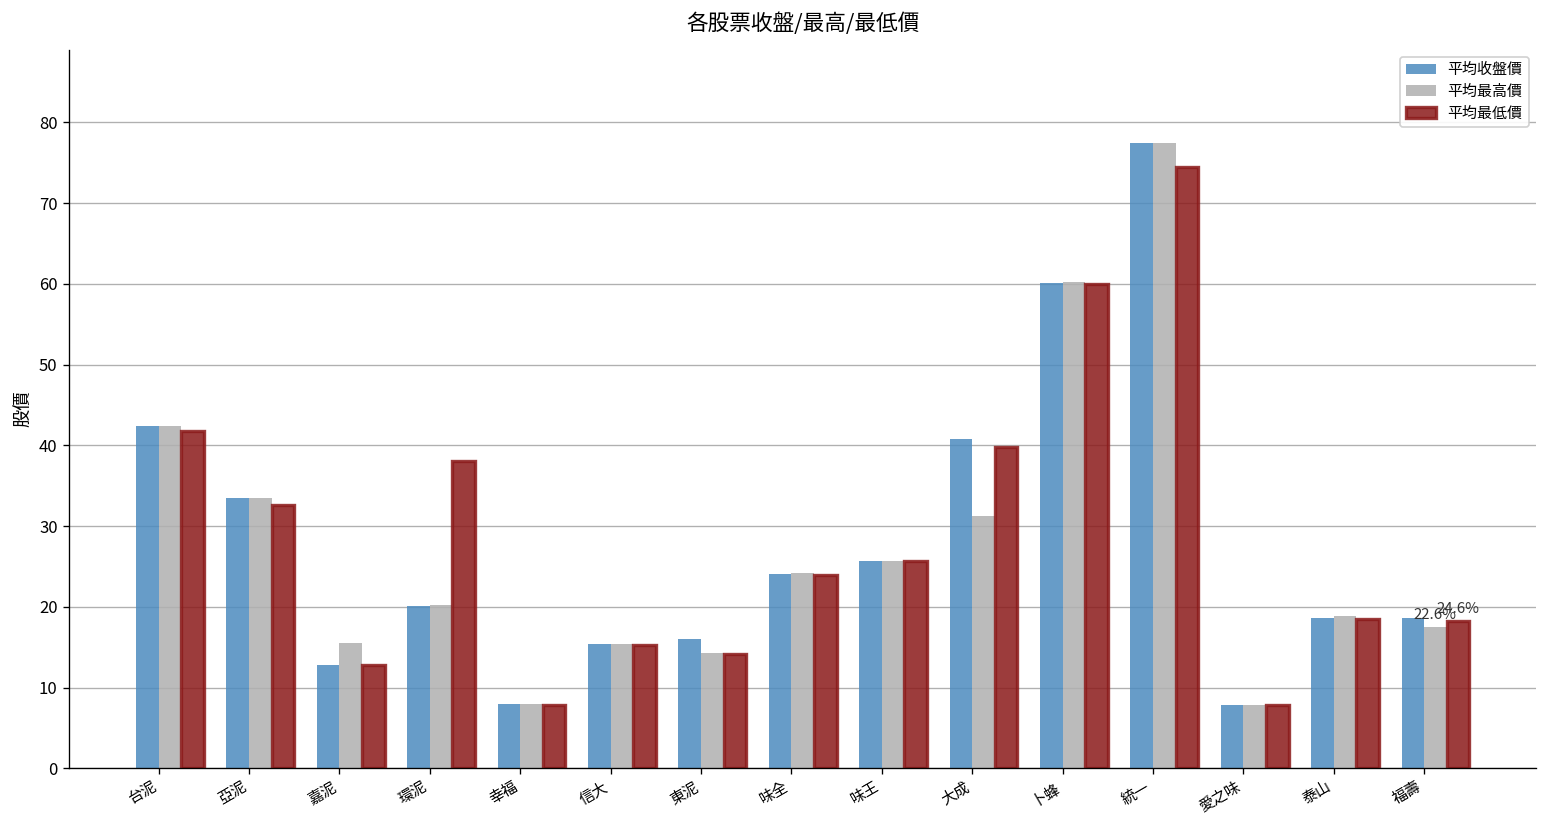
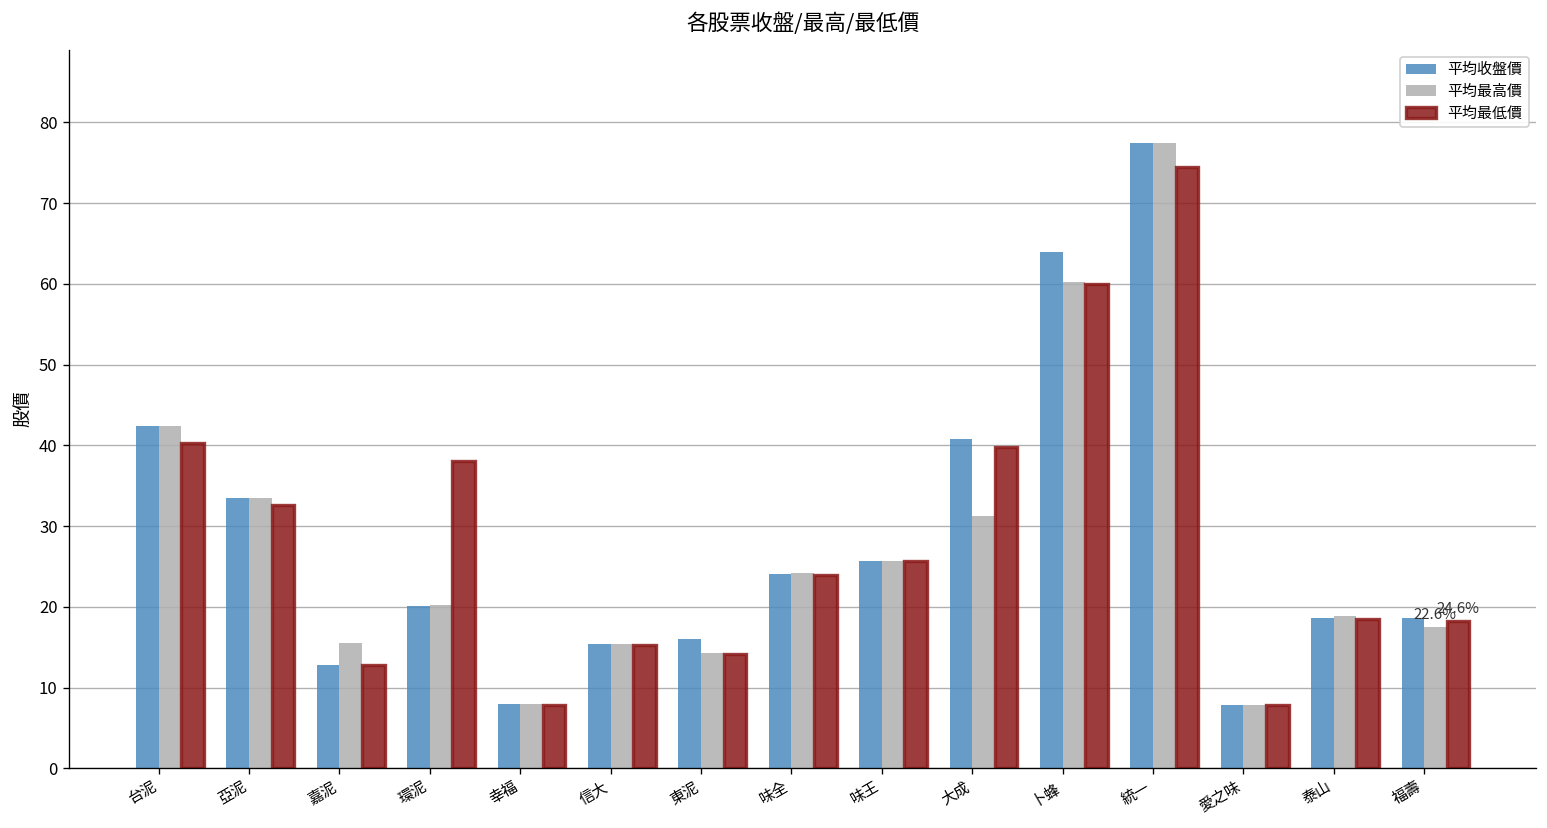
  {
    "平均收盤價": {
      "台泥": 42,
      "亞泥": 34,
      "嘉泥": 13,
      "環泥": 20,
      "幸福": 8,
      "信大": 15,
      "東泥": 16,
      "味全": 24,
      "味王": 26,
      "大成": 41,
-     "卜蜂": 60,
+     "卜蜂": 64,
      "統一": 77,
      "愛之味": 8,
      "泰山": 19
    },
    "平均最高價": {
      "台泥": 42,
      "亞泥": 34,
      "嘉泥": 16,
      "環泥": 20,
      "幸福": 8,
      "信大": 15,
      "東泥": 14,
      "味全": 24,
      "味王": 26,
      "大成": 31,
      "卜蜂": 60,
      "統一": 77,
      "愛之味": 8,
      "泰山": 19,
      "福壽": 18
    },
    "平均最低價": {
-     "台泥": 42,
+     "台泥": 40,
      "亞泥": 33,
      "嘉泥": 13,
      "環泥": 38,
      "幸福": 8,
      "信大": 15,
      "東泥": 14,
      "味全": 24,
      "味王": 26,
      "大成": 40,
      "卜蜂": 60,
      "統一": 75,
      "愛之味": 8,
      "泰山": 19
    }
  }
